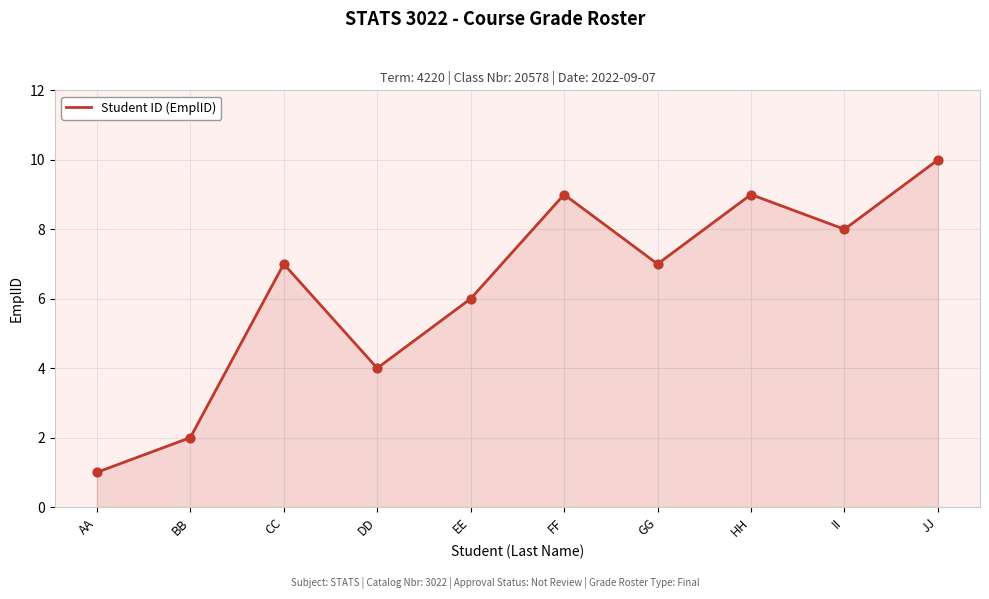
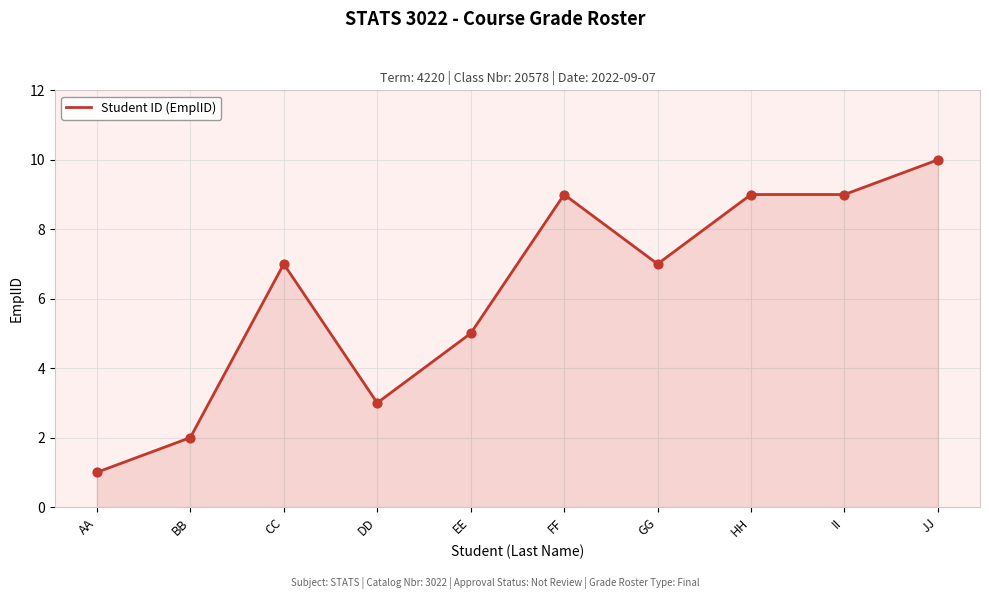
  {
    "AA": 1,
    "BB": 2,
    "CC": 7,
-   "DD": 4,
-   "EE": 6,
+   "DD": 3,
+   "EE": 5,
    "FF": 9,
    "GG": 7,
    "HH": 9,
-   "II": 8,
+   "II": 9,
    "JJ": 10
  }
